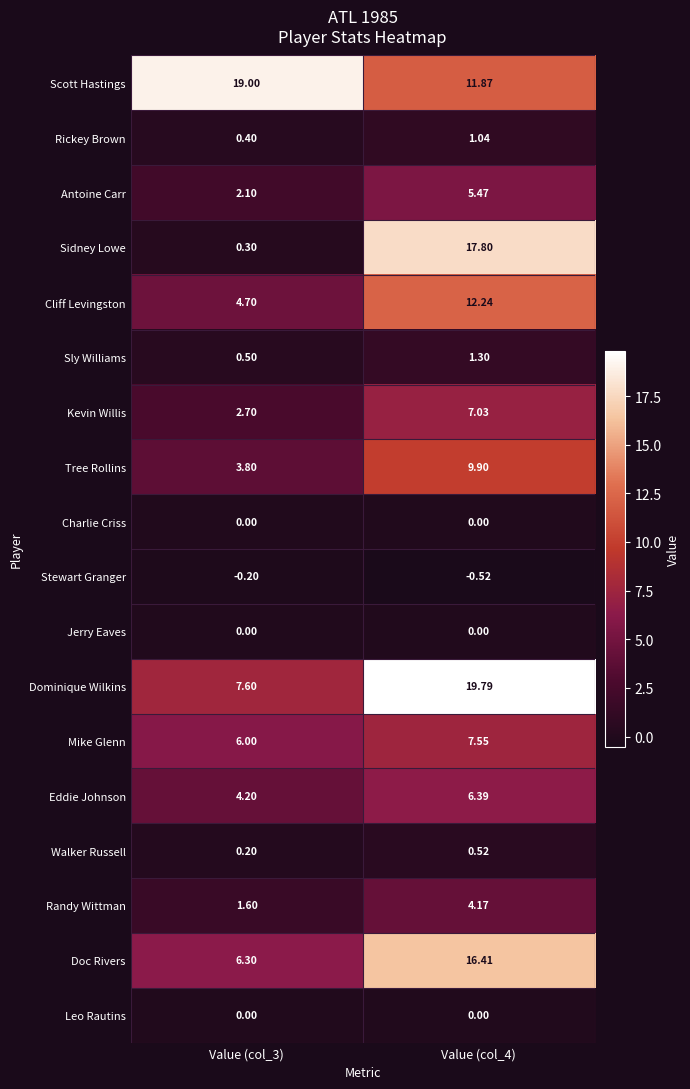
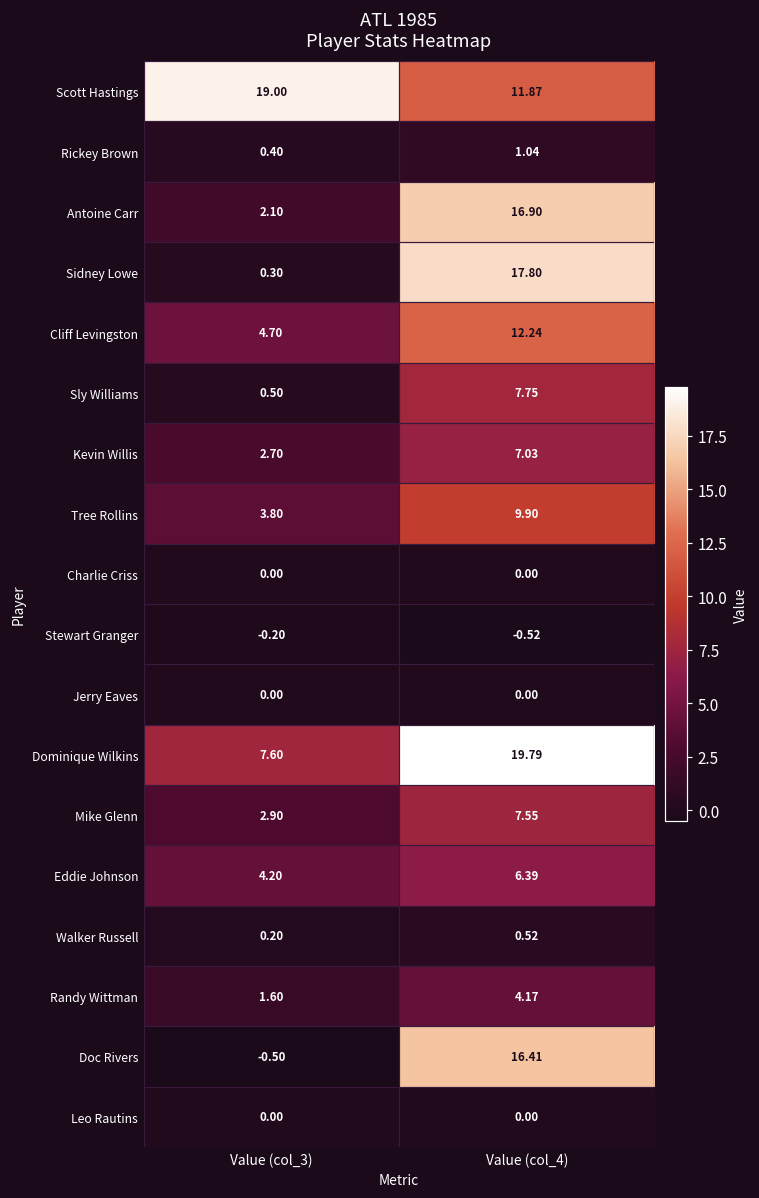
  {
    "Scott Hastings": {
      "Value (col_3)": 19.00,
      "Value (col_4)": 11.87
    },
    "Rickey Brown": {
      "Value (col_3)": 0.40,
      "Value (col_4)": 1.04
    },
    "Antoine Carr": {
      "Value (col_3)": 2.10,
-     "Value (col_4)": 5.47
+     "Value (col_4)": 16.90
    },
    "Sidney Lowe": {
      "Value (col_3)": 0.30,
      "Value (col_4)": 17.80
    },
    "Cliff Levingston": {
      "Value (col_3)": 4.70,
      "Value (col_4)": 12.24
    },
    "Sly Williams": {
      "Value (col_3)": 0.50,
-     "Value (col_4)": 1.30
+     "Value (col_4)": 7.75
    },
    "Kevin Willis": {
      "Value (col_3)": 2.70,
      "Value (col_4)": 7.03
    },
    "Tree Rollins": {
      "Value (col_3)": 3.80,
      "Value (col_4)": 9.90
    },
    "Charlie Criss": {
      "Value (col_3)": 0.00,
      "Value (col_4)": 0.00
    },
    "Stewart Granger": {
      "Value (col_3)": -0.20,
      "Value (col_4)": -0.52
    },
    "Jerry Eaves": {
      "Value (col_3)": 0.00,
      "Value (col_4)": 0.00
    },
    "Dominique Wilkins": {
      "Value (col_3)": 7.60,
      "Value (col_4)": 19.79
    },
    "Mike Glenn": {
-     "Value (col_3)": 6.00,
+     "Value (col_3)": 2.90,
      "Value (col_4)": 7.55
    },
    "Eddie Johnson": {
      "Value (col_3)": 4.20,
      "Value (col_4)": 6.39
    },
    "Walker Russell": {
      "Value (col_3)": 0.20,
      "Value (col_4)": 0.52
    },
    "Randy Wittman": {
      "Value (col_3)": 1.60,
      "Value (col_4)": 4.17
    },
    "Doc Rivers": {
-     "Value (col_3)": 6.30,
+     "Value (col_3)": -0.50,
      "Value (col_4)": 16.41
    },
    "Leo Rautins": {
      "Value (col_3)": 0.00,
      "Value (col_4)": 0.00
    }
  }
